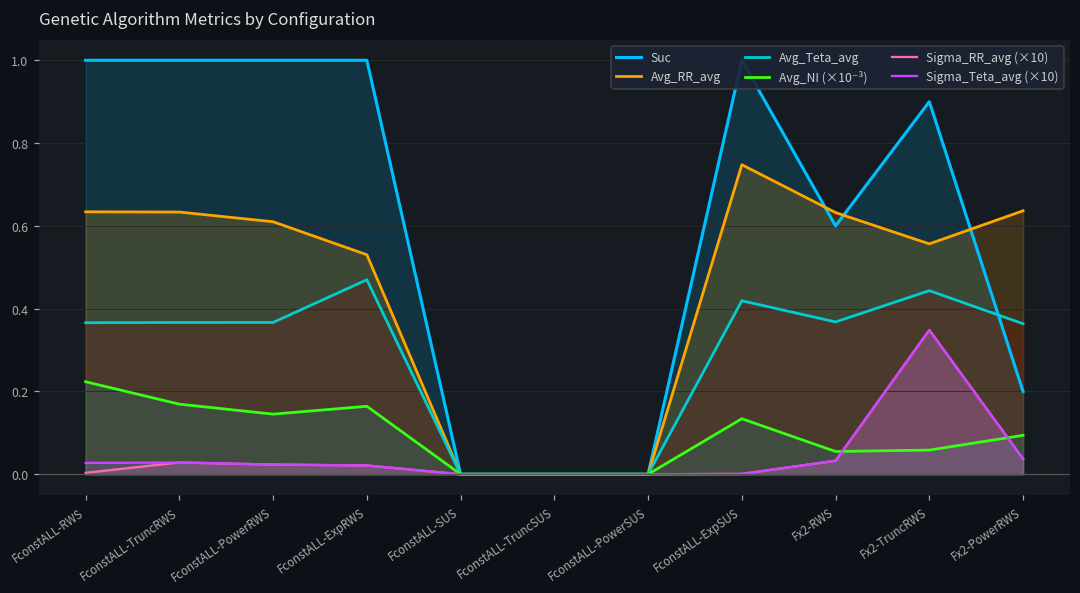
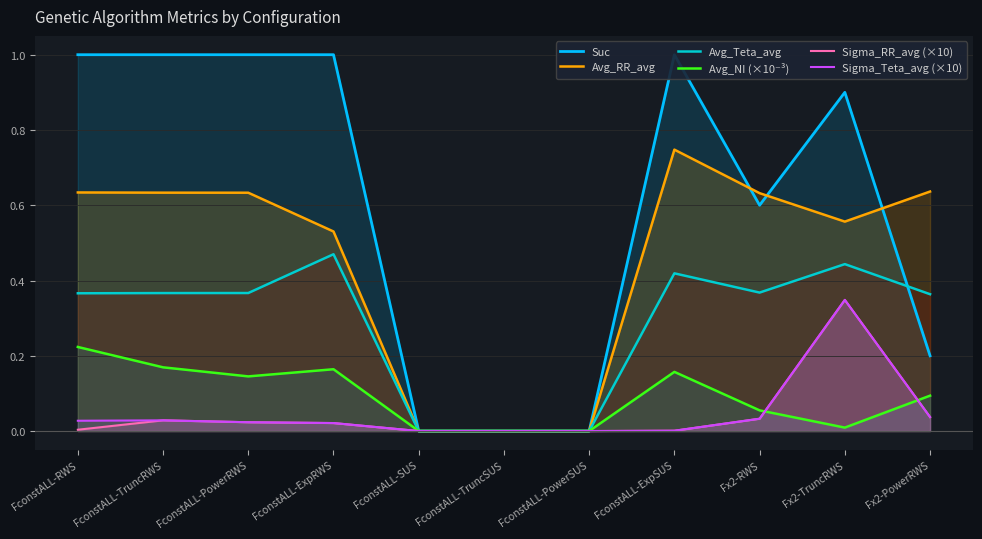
  {
    "Avg_RR_avg": {
      "FconstALL-RWS": 0.63,
      "FconstALL-TruncRWS": 0.63,
-     "FconstALL-PowerRWS": 0.61,
+     "FconstALL-PowerRWS": 0.63,
      "FconstALL-ExpRWS": 0.53,
      "FconstALL-ExpSUS": 0.75,
      "Fx2-RWS": 0.63,
      "Fx2-TruncRWS": 0.56,
      "Fx2-PowerRWS": 0.64
    },
    "Avg_NI (×10⁻³)": {
      "FconstALL-RWS": 0.22,
      "FconstALL-TruncRWS": 0.17,
      "FconstALL-PowerRWS": 0.15,
      "FconstALL-ExpRWS": 0.16,
-     "FconstALL-ExpSUS": 0.13,
+     "FconstALL-ExpSUS": 0.16,
      "Fx2-RWS": 0.05,
-     "Fx2-TruncRWS": 0.06,
+     "Fx2-TruncRWS": 0.01,
      "Fx2-PowerRWS": 0.09
    },
    "Sigma_RR_avg (×10)": {
      "FconstALL-RWS": 0.00
    },
    "Sigma_Teta_avg (×10)": {
      "FconstALL-RWS": 0.03
    }
  }
